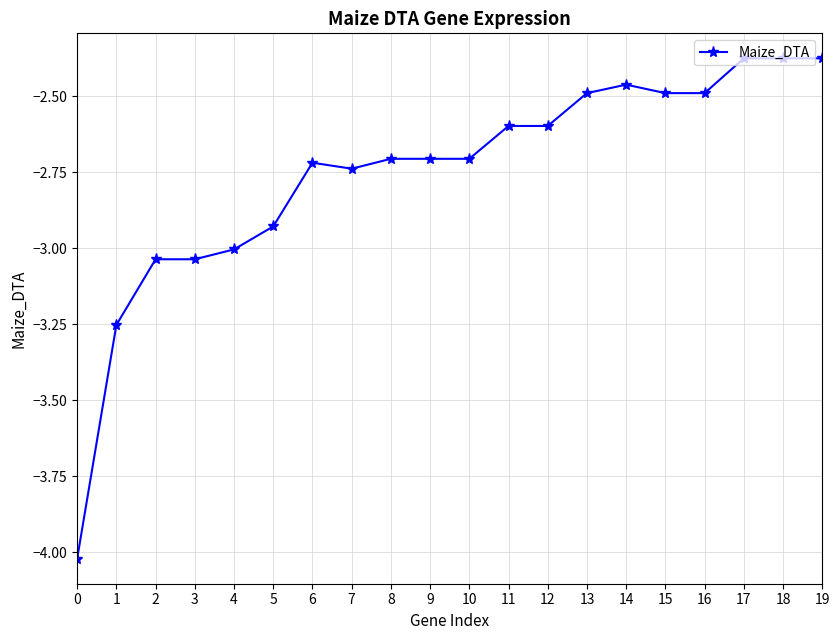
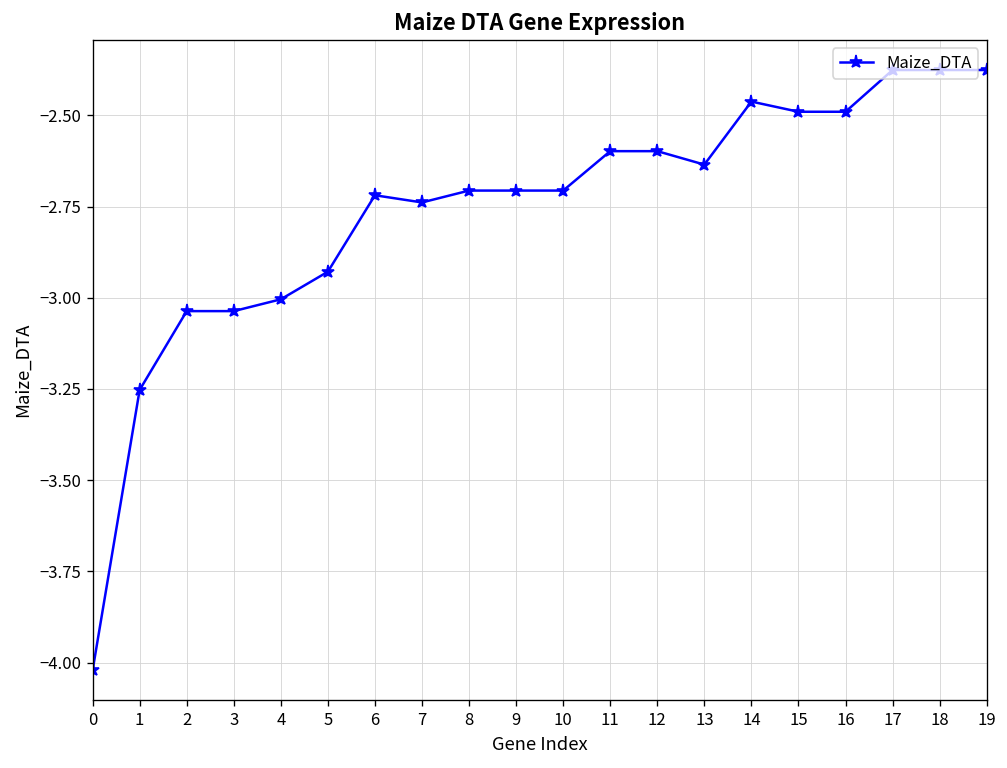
  {
    "0": -4.02,
    "1": -3.25,
    "2": -3.04,
    "3": -3.04,
    "4": -3.00,
    "5": -2.93,
    "6": -2.72,
    "7": -2.74,
    "8": -2.71,
    "9": -2.71,
    "10": -2.71,
    "11": -2.60,
    "12": -2.60,
-   "13": -2.49,
+   "13": -2.64,
    "14": -2.46,
    "15": -2.49,
    "16": -2.49,
    "19": -2.38
  }
